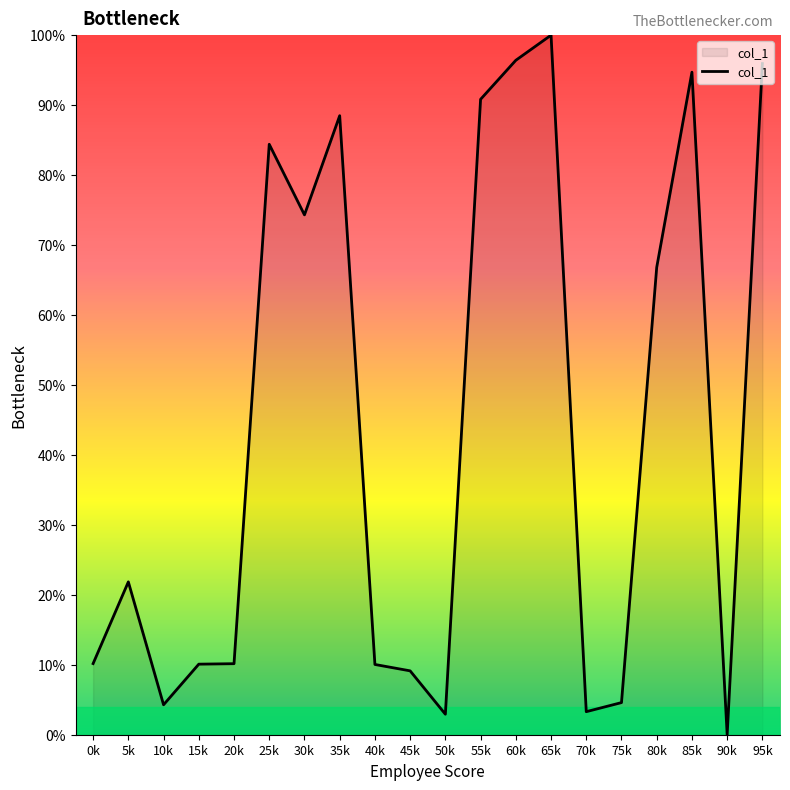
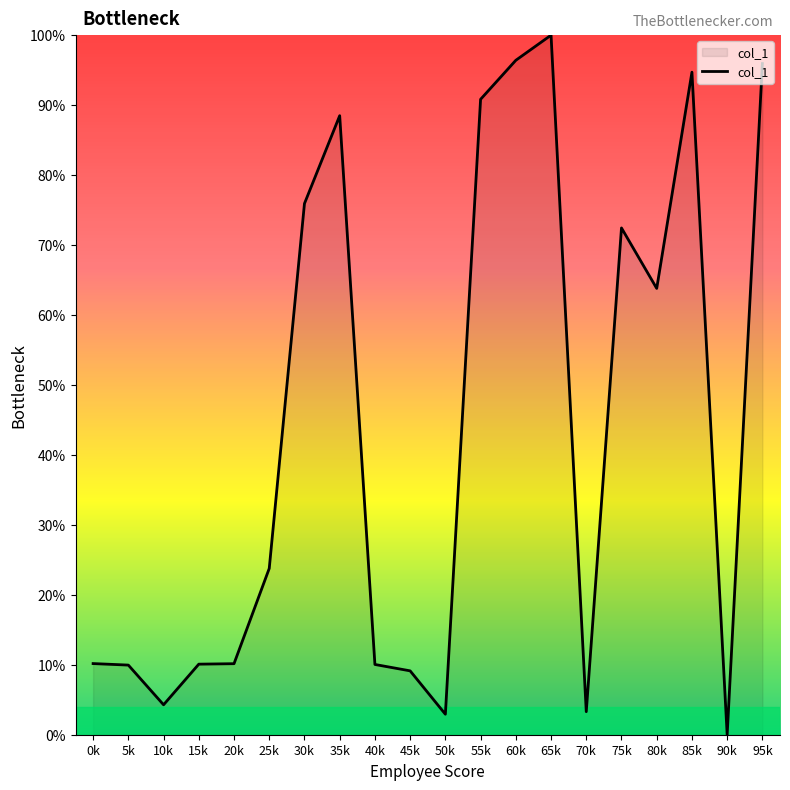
  {
    "0k": "10%",
-   "5k": "22%",
+   "5k": "10%",
    "10k": "4%",
    "15k": "10%",
    "20k": "10%",
-   "25k": "84%",
-   "30k": "74%",
+   "25k": "24%",
+   "30k": "76%",
    "35k": "88%",
    "40k": "10%",
    "45k": "9%",
    "55k": "91%",
    "60k": "96%",
    "65k": "100%",
-   "75k": "5%",
-   "80k": "67%",
+   "75k": "72%",
+   "80k": "64%",
    "85k": "95%"
  }
